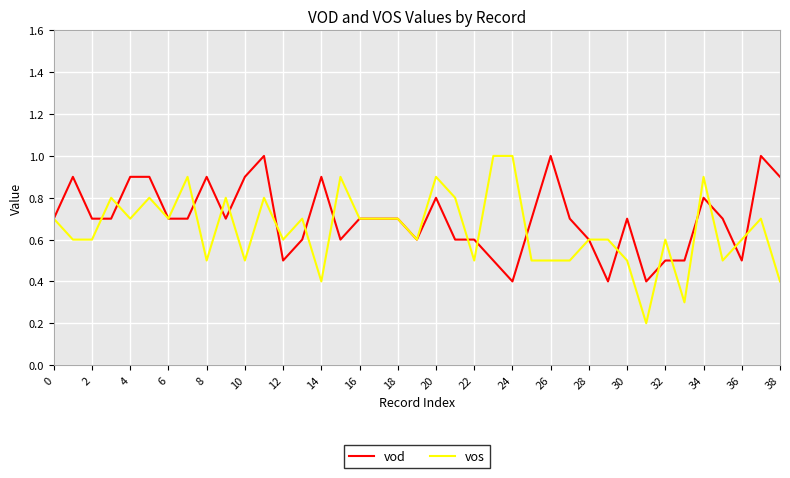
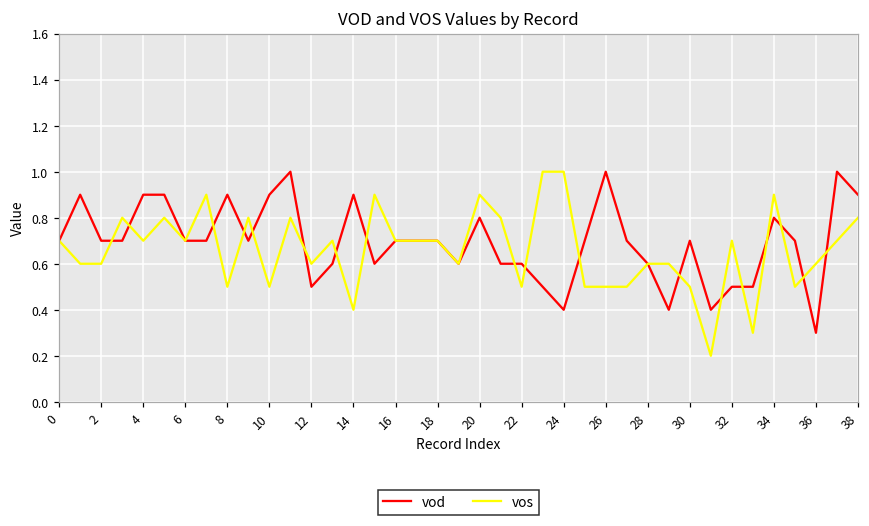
  {
    "vod": {
      "2": 0.7,
      "4": 0.9,
      "8": 0.9,
      "10": 0.9,
      "12": 0.5,
      "14": 0.9,
      "20": 0.8,
      "22": 0.6,
      "24": 0.4,
      "26": 1.0,
      "30": 0.7,
      "32": 0.5,
      "34": 0.8,
-     "36": 0.5,
+     "36": 0.3,
      "38": 0.9
    },
    "vos": {
      "2": 0.6,
      "4": 0.7,
      "8": 0.5,
      "10": 0.5,
      "12": 0.6,
      "14": 0.4,
      "20": 0.9,
      "22": 0.5,
      "24": 1.0,
      "26": 0.5,
      "30": 0.5,
-     "32": 0.6,
+     "32": 0.7,
      "34": 0.9,
      "36": 0.6,
-     "38": 0.4
+     "38": 0.8
    }
  }
